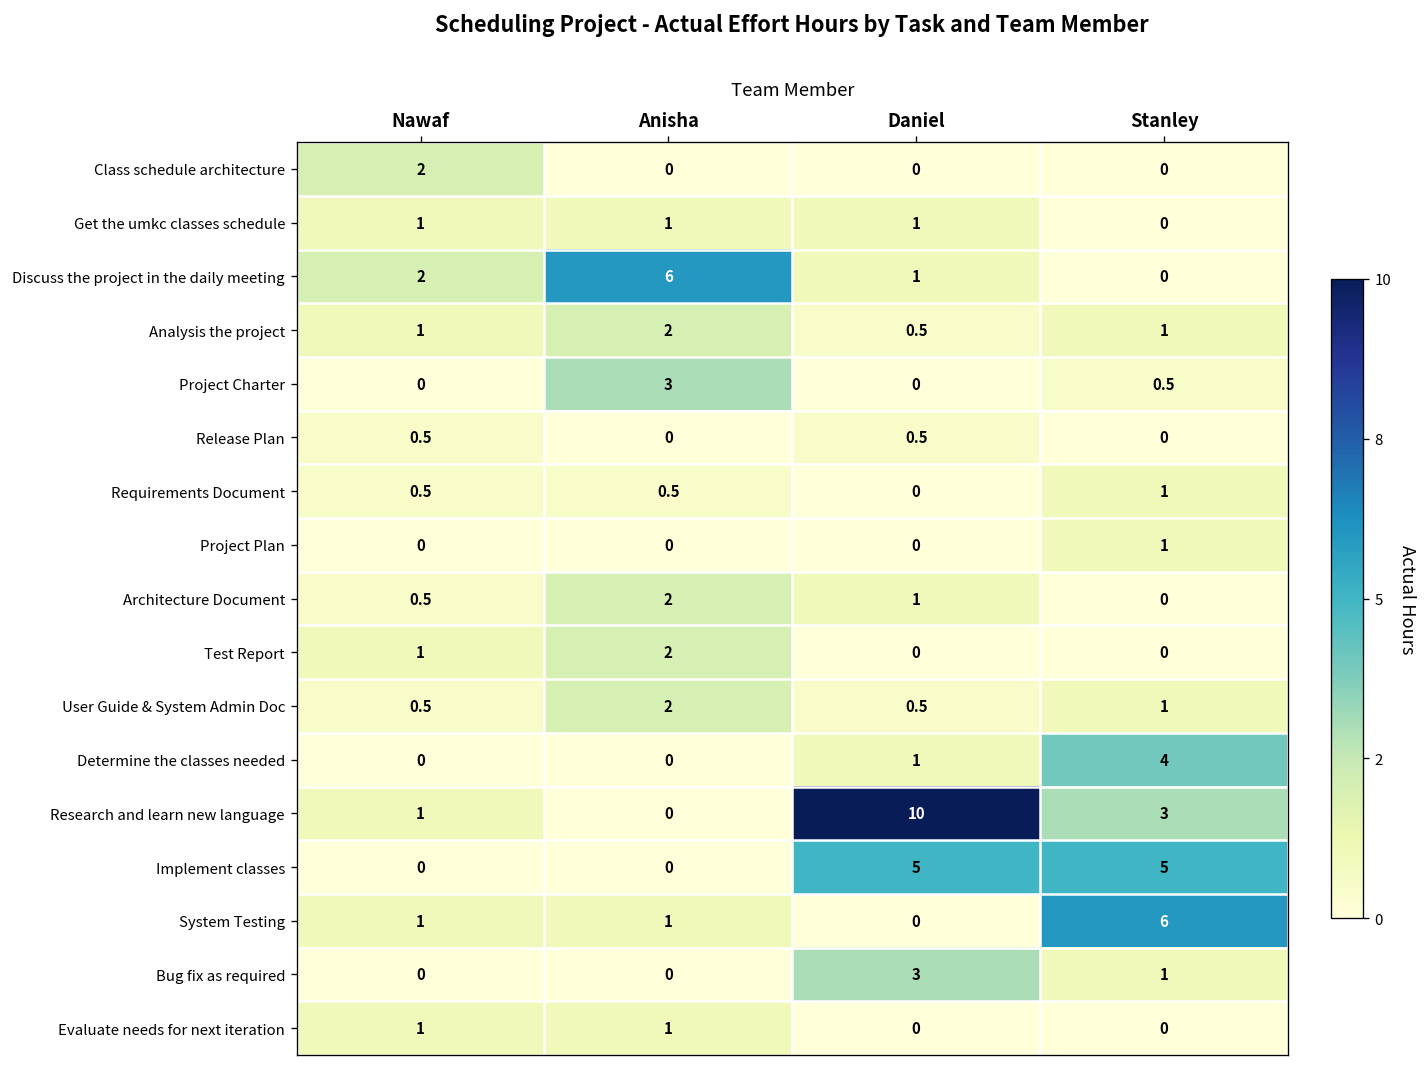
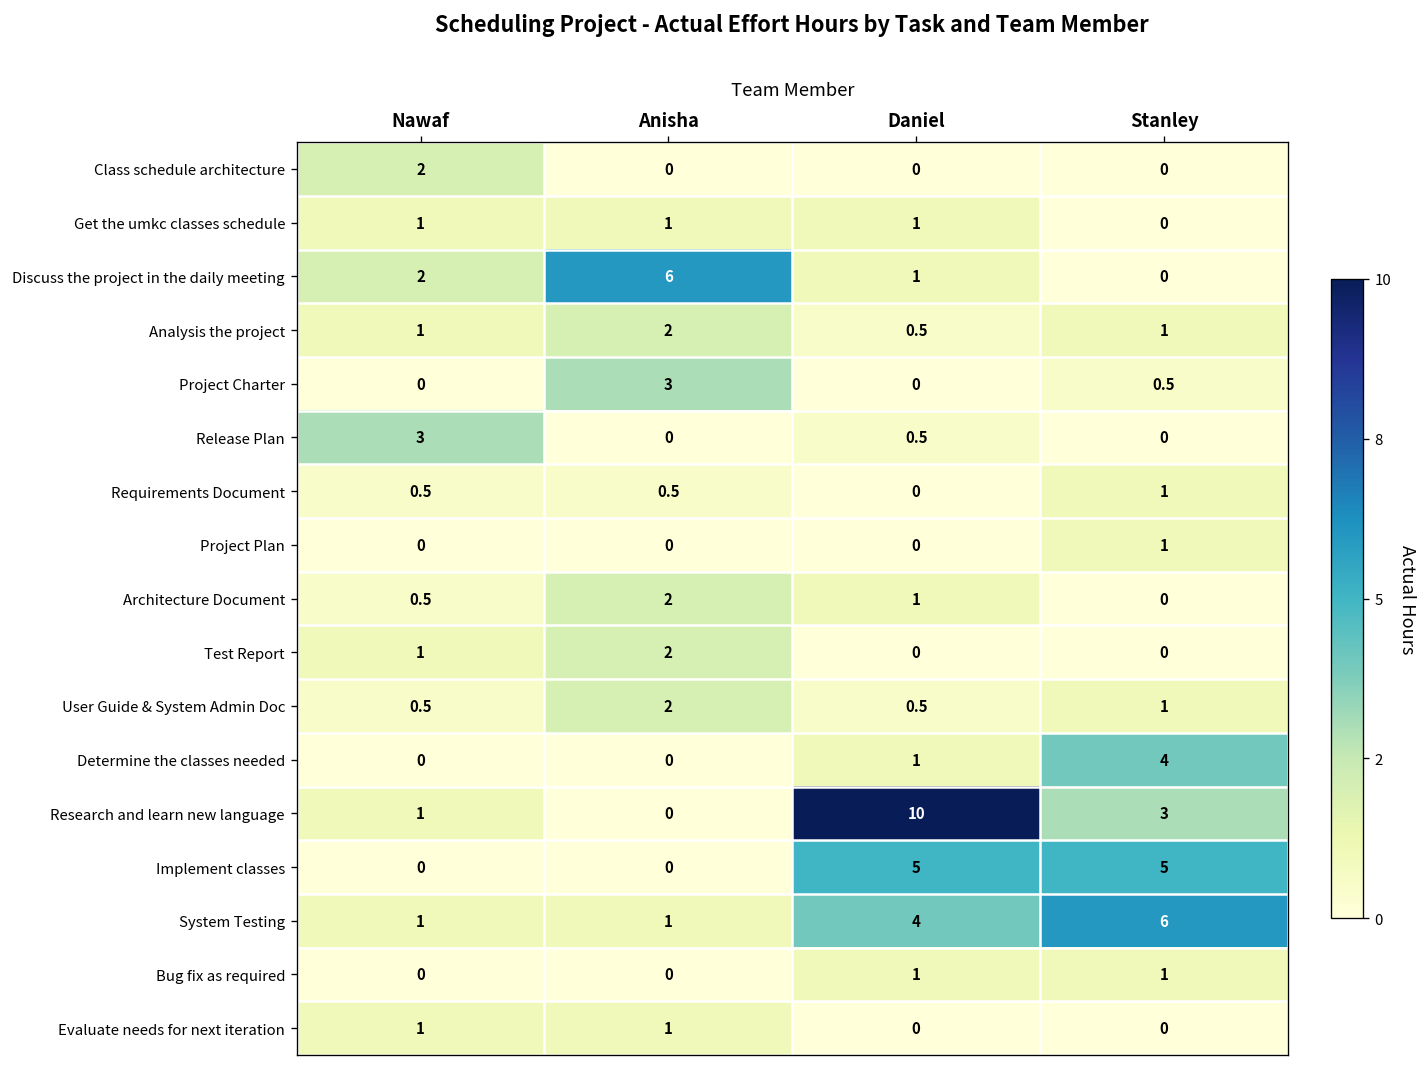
  {
    "Class schedule architecture": {
      "Nawaf": 2,
      "Anisha": 0,
      "Daniel": 0,
      "Stanley": 0
    },
    "Get the umkc classes schedule": {
      "Nawaf": 1,
      "Anisha": 1,
      "Daniel": 1,
      "Stanley": 0
    },
    "Discuss the project in the daily meeting": {
      "Nawaf": 2,
      "Anisha": 6,
      "Daniel": 1,
      "Stanley": 0
    },
    "Analysis the project": {
      "Nawaf": 1,
      "Anisha": 2,
      "Daniel": 0.5,
      "Stanley": 1
    },
    "Project Charter": {
      "Nawaf": 0,
      "Anisha": 3,
      "Daniel": 0,
      "Stanley": 0.5
    },
    "Release Plan": {
-     "Nawaf": 0.5,
+     "Nawaf": 3,
      "Anisha": 0,
      "Daniel": 0.5,
      "Stanley": 0
    },
    "Requirements Document": {
      "Nawaf": 0.5,
      "Anisha": 0.5,
      "Daniel": 0,
      "Stanley": 1
    },
    "Project Plan": {
      "Nawaf": 0,
      "Anisha": 0,
      "Daniel": 0,
      "Stanley": 1
    },
    "Architecture Document": {
      "Nawaf": 0.5,
      "Anisha": 2,
      "Daniel": 1,
      "Stanley": 0
    },
    "Test Report": {
      "Nawaf": 1,
      "Anisha": 2,
      "Daniel": 0,
      "Stanley": 0
    },
    "User Guide & System Admin Doc": {
      "Nawaf": 0.5,
      "Anisha": 2,
      "Daniel": 0.5,
      "Stanley": 1
    },
    "Determine the classes needed": {
      "Nawaf": 0,
      "Anisha": 0,
      "Daniel": 1,
      "Stanley": 4
    },
    "Research and learn new language": {
      "Nawaf": 1,
      "Anisha": 0,
      "Daniel": 10,
      "Stanley": 3
    },
    "Implement classes": {
      "Nawaf": 0,
      "Anisha": 0,
      "Daniel": 5,
      "Stanley": 5
    },
    "System Testing": {
      "Nawaf": 1,
      "Anisha": 1,
-     "Daniel": 0,
+     "Daniel": 4,
      "Stanley": 6
    },
    "Bug fix as required": {
      "Nawaf": 0,
      "Anisha": 0,
-     "Daniel": 3,
+     "Daniel": 1,
      "Stanley": 1
    },
    "Evaluate needs for next iteration": {
      "Nawaf": 1,
      "Anisha": 1,
      "Daniel": 0,
      "Stanley": 0
    }
  }
